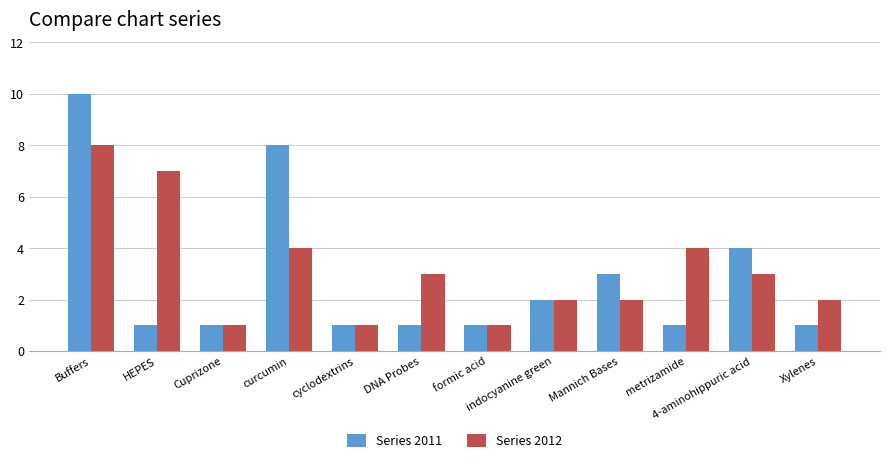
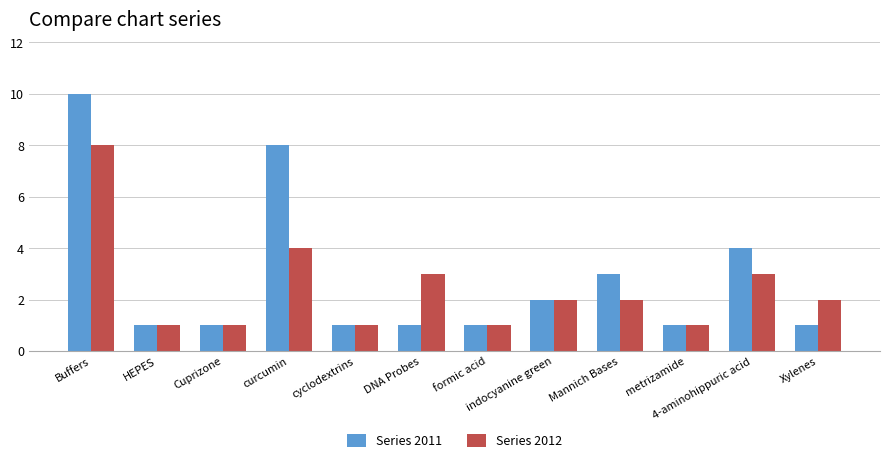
  {
    "Series 2011": {
      "Buffers": 10,
      "HEPES": 1,
      "Cuprizone": 1,
      "curcumin": 8,
      "cyclodextrins": 1,
      "DNA Probes": 1,
      "formic acid": 1,
      "indocyanine green": 2,
      "Mannich Bases": 3,
      "metrizamide": 1,
      "4-aminohippuric acid": 4,
      "Xylenes": 1
    },
    "Series 2012": {
      "Buffers": 8,
-     "HEPES": 7,
+     "HEPES": 1,
      "Cuprizone": 1,
      "curcumin": 4,
      "cyclodextrins": 1,
      "DNA Probes": 3,
      "formic acid": 1,
      "indocyanine green": 2,
      "Mannich Bases": 2,
-     "metrizamide": 4,
+     "metrizamide": 1,
      "4-aminohippuric acid": 3,
      "Xylenes": 2
    }
  }
